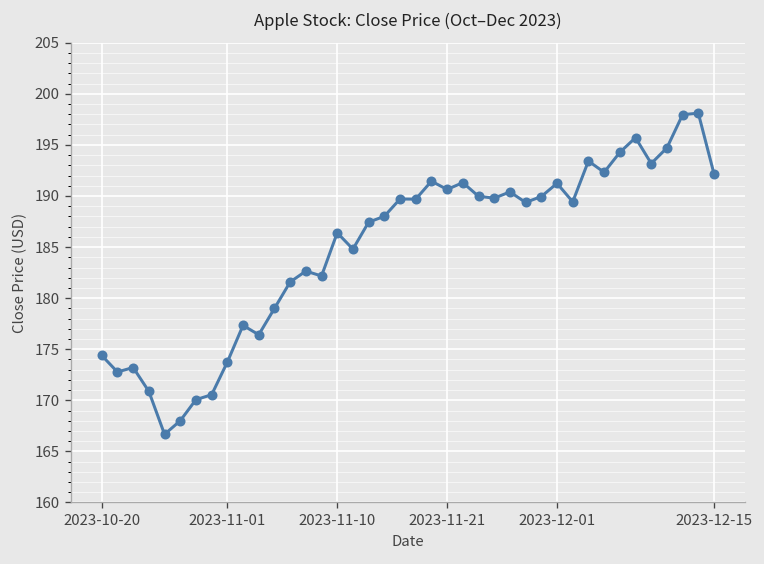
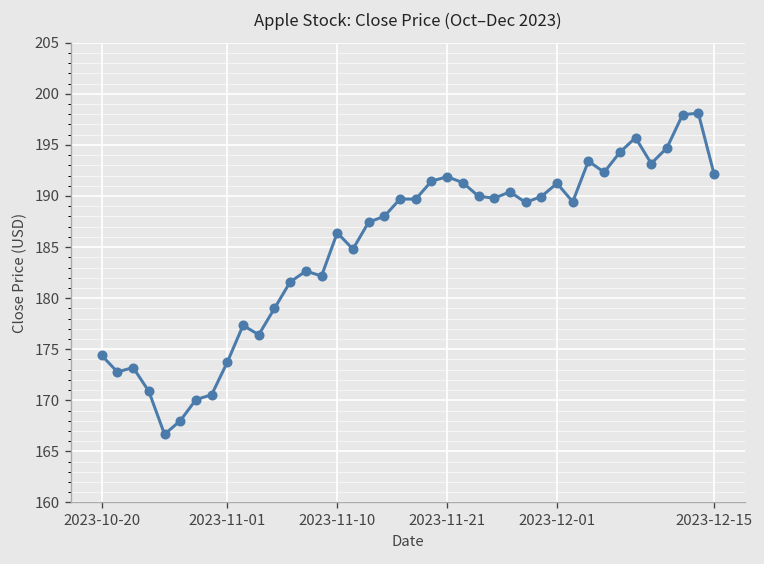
  {
    "2023-10-20": 174,
    "2023-11-01": 174,
    "2023-11-10": 186,
-   "2023-11-21": 191,
+   "2023-11-21": 192,
    "2023-12-01": 191,
    "2023-12-15": 192
  }
